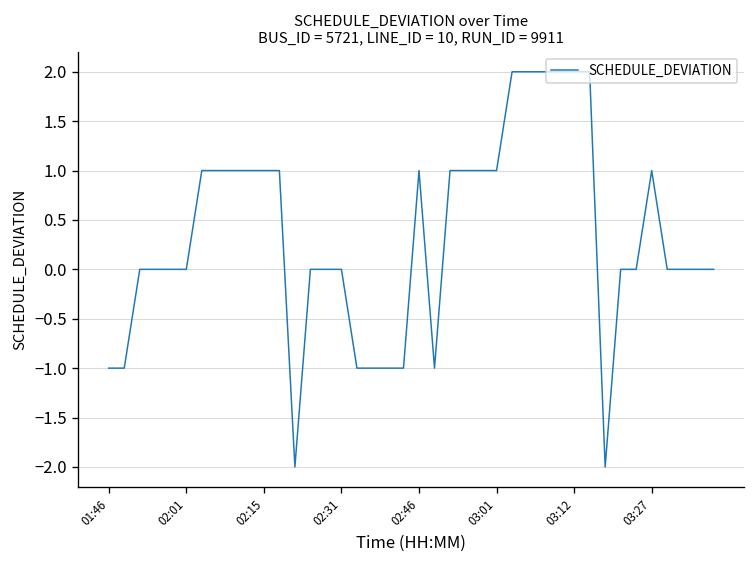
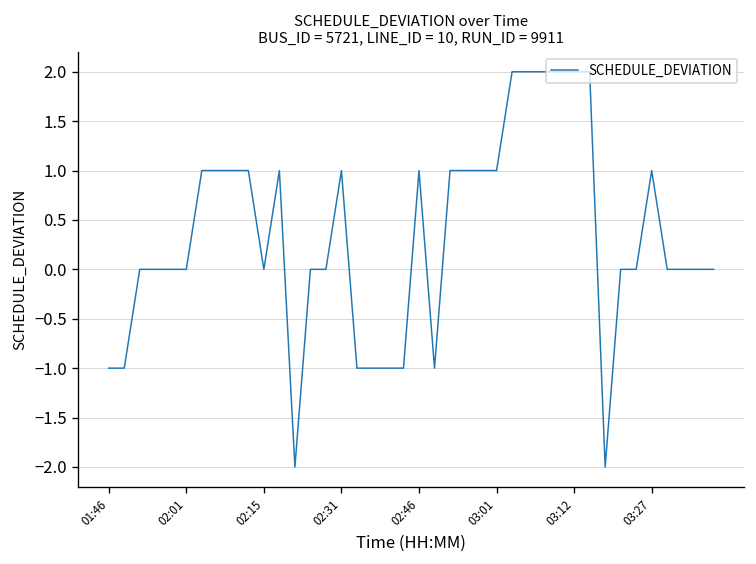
  {
    "01:46": -1,
    "02:01": 0,
-   "02:15": 1,
-   "02:31": 0,
+   "02:15": 0,
+   "02:31": 1,
    "02:46": 1,
    "03:27": 1
  }
